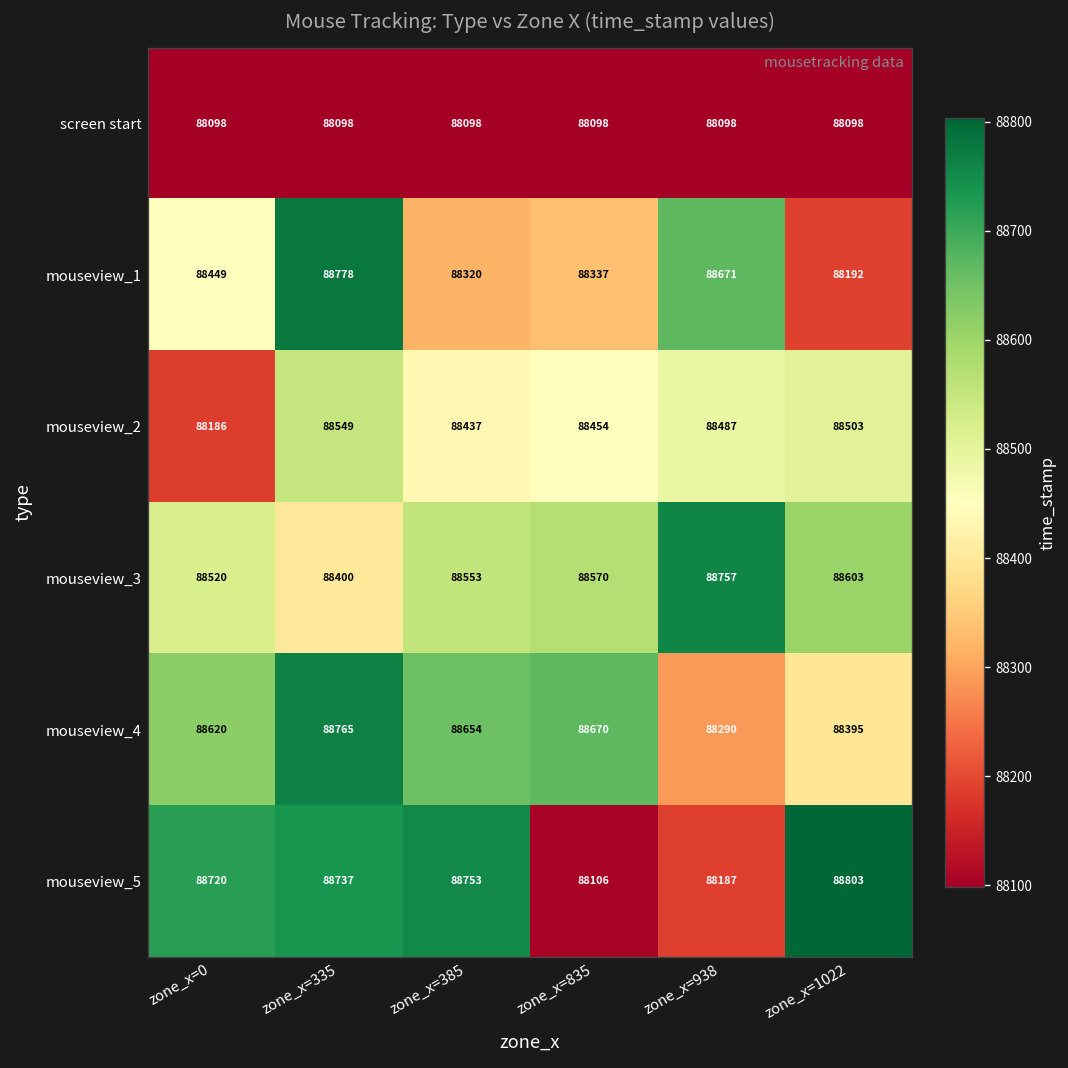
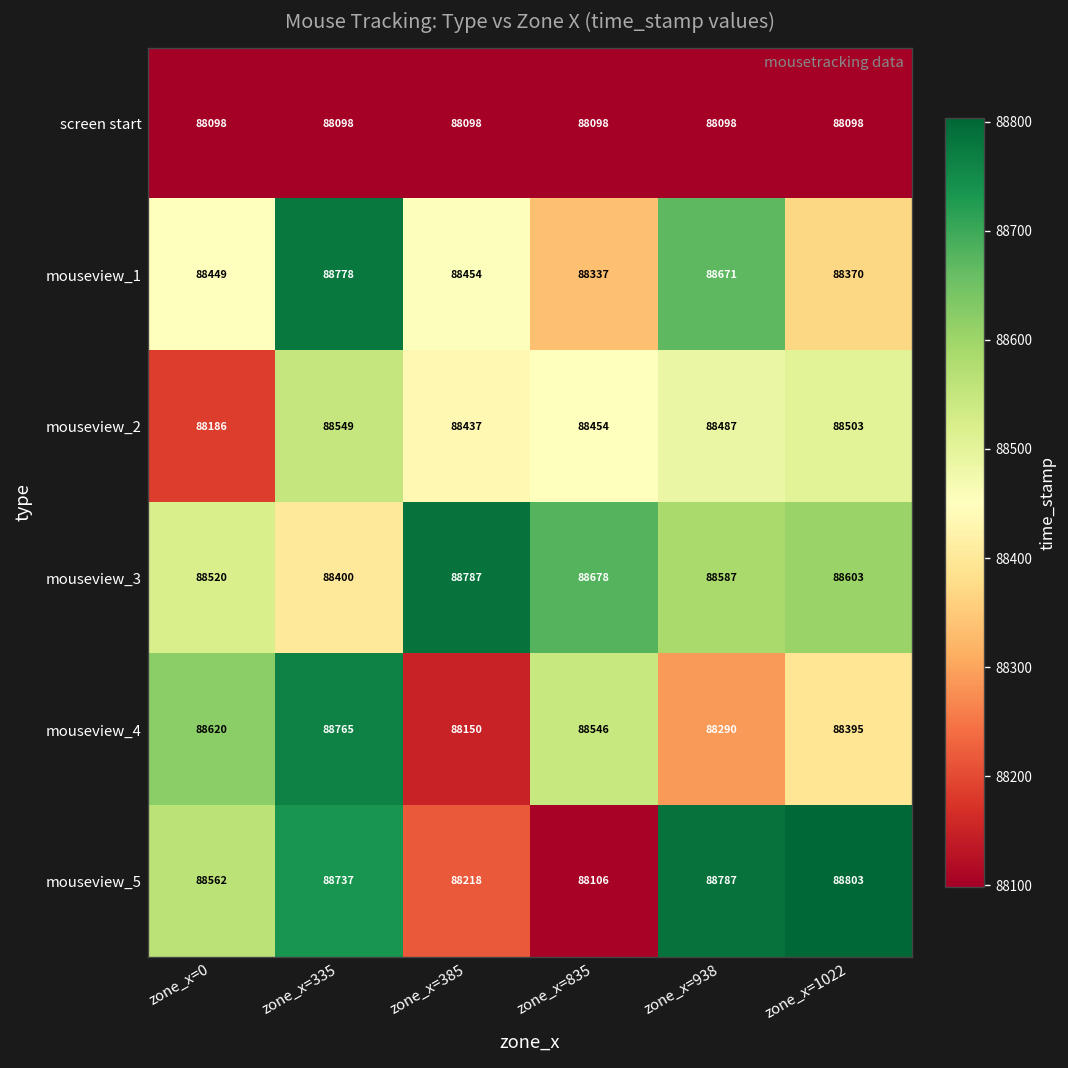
  {
    "screen start": {
      "zone_x=0": 88098,
      "zone_x=335": 88098,
      "zone_x=385": 88098,
      "zone_x=835": 88098,
      "zone_x=938": 88098
    },
    "mouseview_1": {
      "zone_x=0": 88449,
      "zone_x=335": 88778,
-     "zone_x=385": 88320,
+     "zone_x=385": 88454,
      "zone_x=835": 88337,
      "zone_x=938": 88671,
-     "zone_x=1022": 88192
+     "zone_x=1022": 88370
    },
    "mouseview_2": {
      "zone_x=0": 88186,
      "zone_x=335": 88549,
      "zone_x=385": 88437,
      "zone_x=835": 88454,
      "zone_x=938": 88487,
      "zone_x=1022": 88503
    },
    "mouseview_3": {
      "zone_x=0": 88520,
      "zone_x=335": 88400,
-     "zone_x=385": 88553,
-     "zone_x=835": 88570,
-     "zone_x=938": 88757,
+     "zone_x=385": 88787,
+     "zone_x=835": 88678,
+     "zone_x=938": 88587,
      "zone_x=1022": 88603
    },
    "mouseview_4": {
      "zone_x=0": 88620,
      "zone_x=335": 88765,
-     "zone_x=385": 88654,
-     "zone_x=835": 88670,
+     "zone_x=385": 88150,
+     "zone_x=835": 88546,
      "zone_x=938": 88290,
      "zone_x=1022": 88395
    },
    "mouseview_5": {
-     "zone_x=0": 88720,
+     "zone_x=0": 88562,
      "zone_x=335": 88737,
-     "zone_x=385": 88753,
+     "zone_x=385": 88218,
      "zone_x=835": 88106,
-     "zone_x=938": 88187,
+     "zone_x=938": 88787,
      "zone_x=1022": 88803
    }
  }
